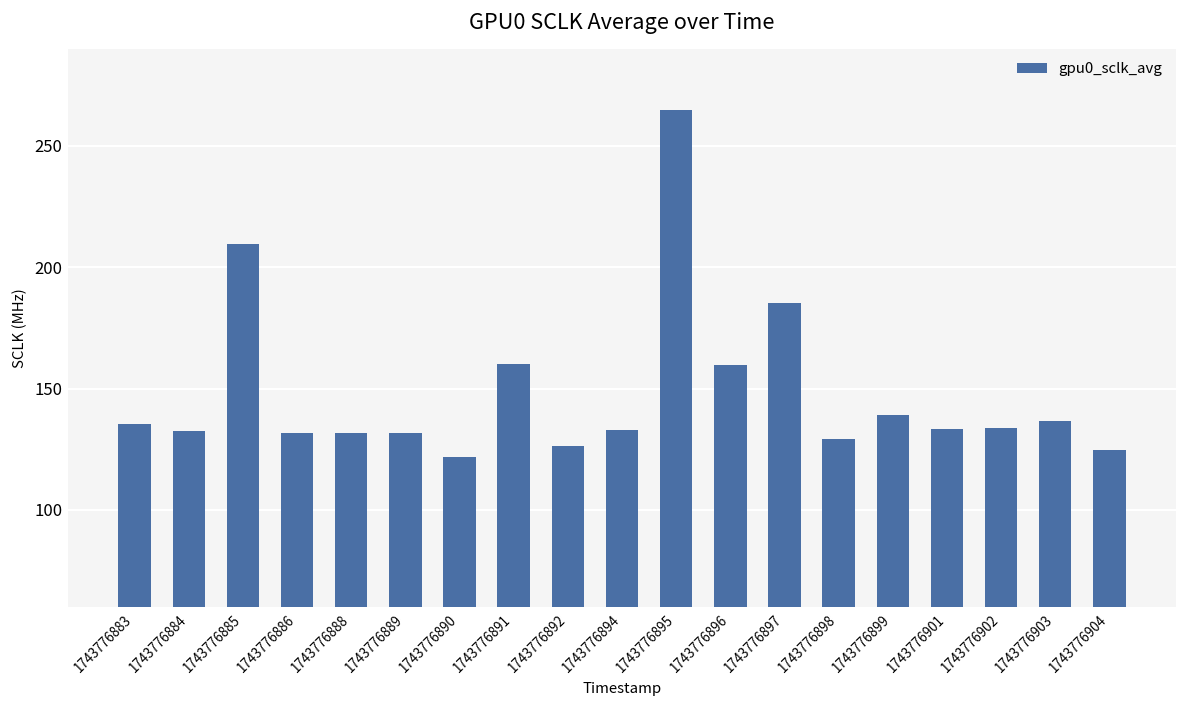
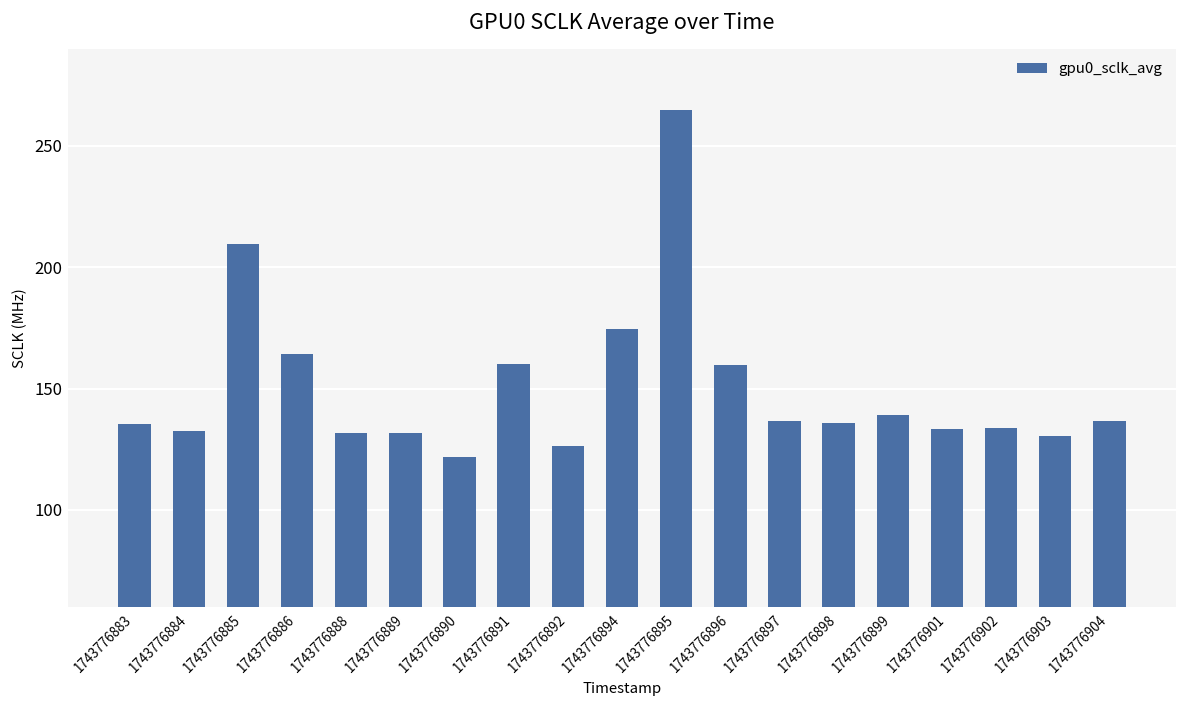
  {
    "1743776883": 135,
    "1743776884": 132,
    "1743776885": 210,
-   "1743776886": 132,
+   "1743776886": 164,
    "1743776888": 132,
    "1743776889": 132,
    "1743776890": 122,
    "1743776891": 160,
    "1743776892": 126,
-   "1743776894": 133,
+   "1743776894": 175,
    "1743776895": 265,
    "1743776896": 160,
-   "1743776897": 185,
-   "1743776898": 129,
+   "1743776897": 137,
+   "1743776898": 136,
    "1743776899": 139,
    "1743776901": 133,
    "1743776902": 134,
-   "1743776903": 137,
-   "1743776904": 125
+   "1743776903": 131,
+   "1743776904": 137
  }
